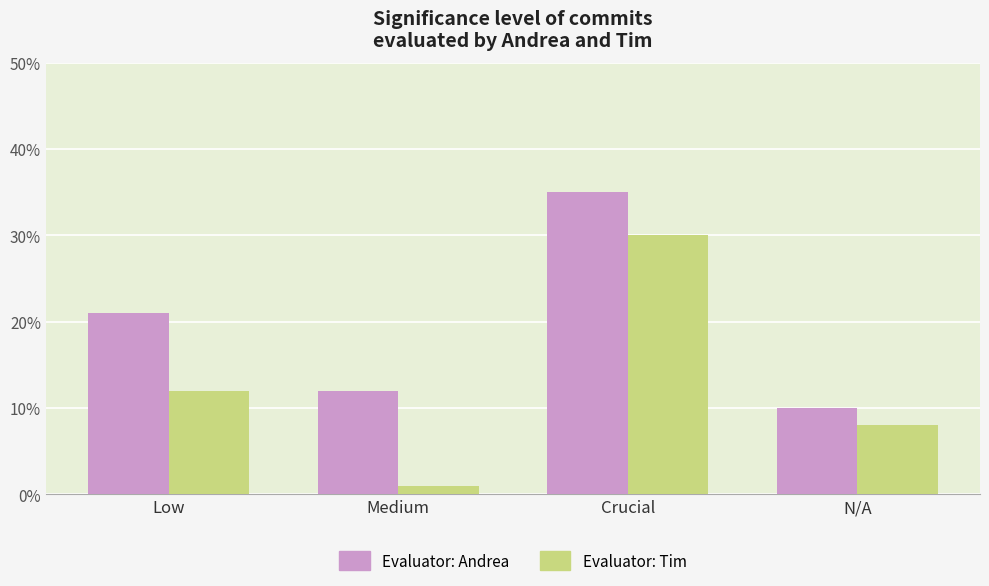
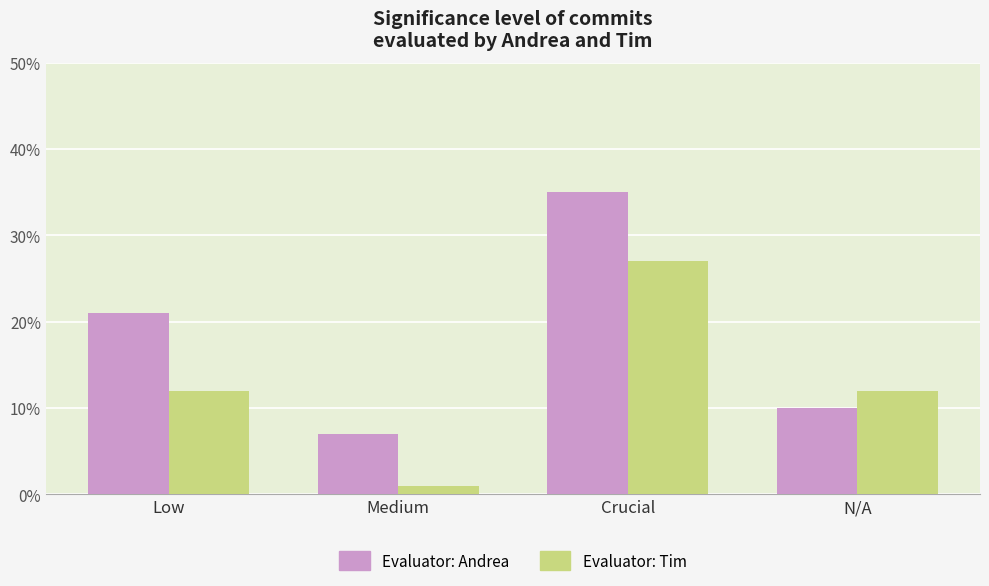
  {
    "Evaluator: Andrea": {
      "Low": "21%",
-     "Medium": "12%",
+     "Medium": "7%",
      "Crucial": "35%",
      "N/A": "10%"
    },
    "Evaluator: Tim": {
      "Low": "12%",
      "Medium": "1%",
-     "Crucial": "30%",
-     "N/A": "8%"
+     "Crucial": "27%",
+     "N/A": "12%"
    }
  }
